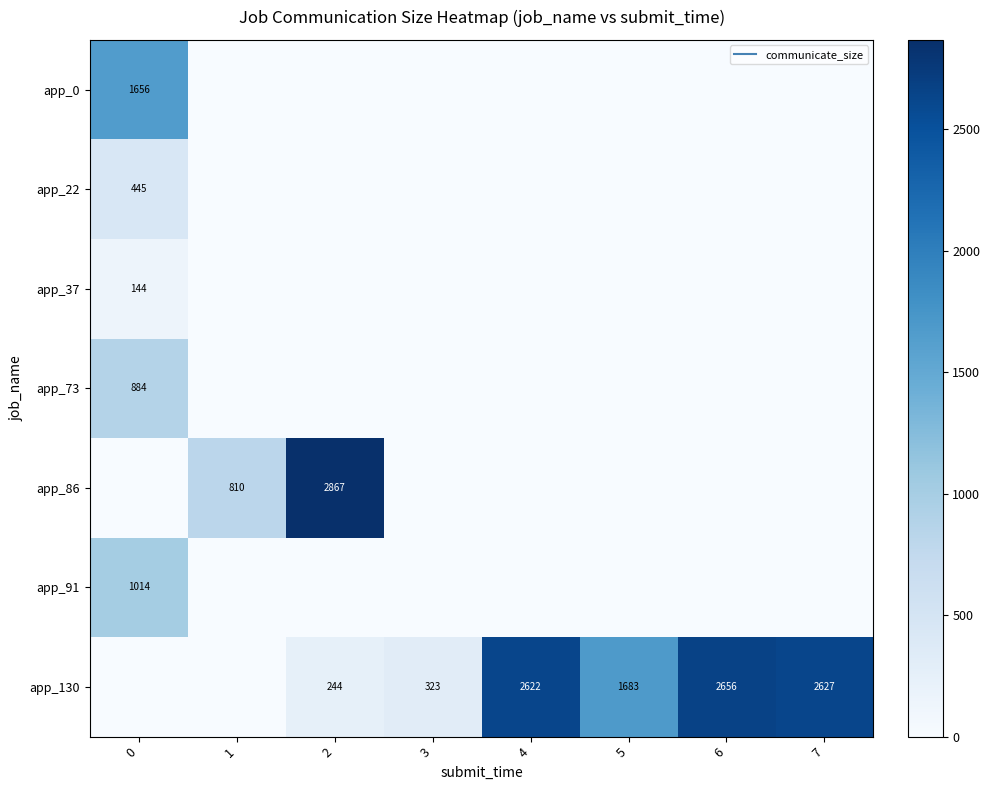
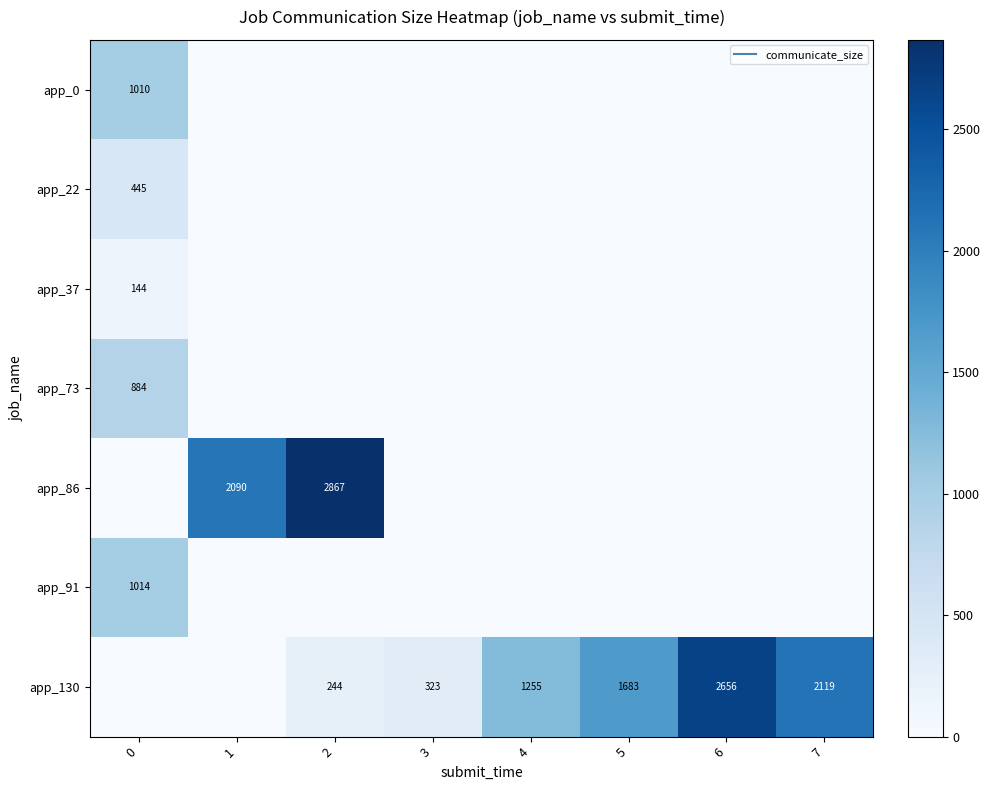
  {
    "app_0": {
-     "0": 1656
+     "0": 1010
    },
    "app_22": {
      "0": 445
    },
    "app_37": {
      "0": 144
    },
    "app_73": {
      "0": 884
    },
    "app_86": {
-     "1": 810,
+     "1": 2090,
      "2": 2867
    },
    "app_91": {
      "0": 1014
    },
    "app_130": {
      "2": 244,
      "3": 323,
-     "4": 2622,
+     "4": 1255,
      "5": 1683,
      "6": 2656,
-     "7": 2627
+     "7": 2119
    }
  }
